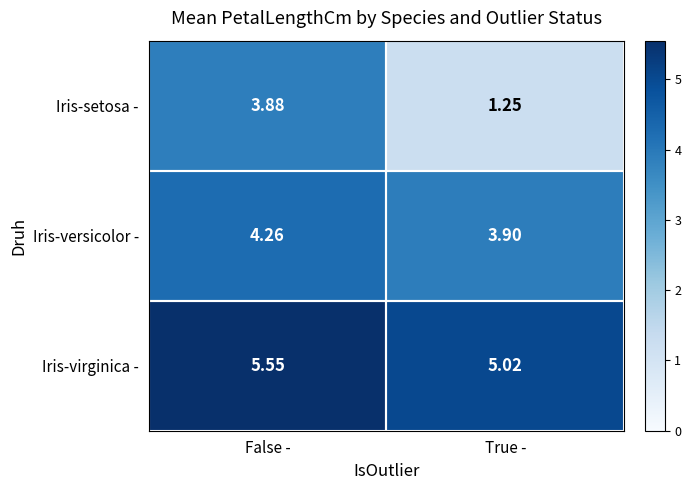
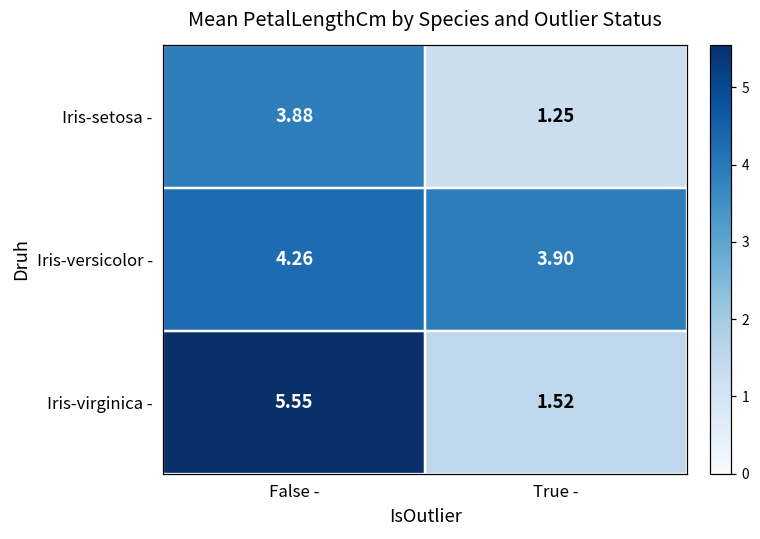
  {
    "Iris-setosa -": {
      "False -": 3.88,
      "True -": 1.25
    },
    "Iris-versicolor -": {
      "False -": 4.26,
      "True -": 3.90
    },
    "Iris-virginica -": {
      "False -": 5.55,
-     "True -": 5.02
+     "True -": 1.52
    }
  }
